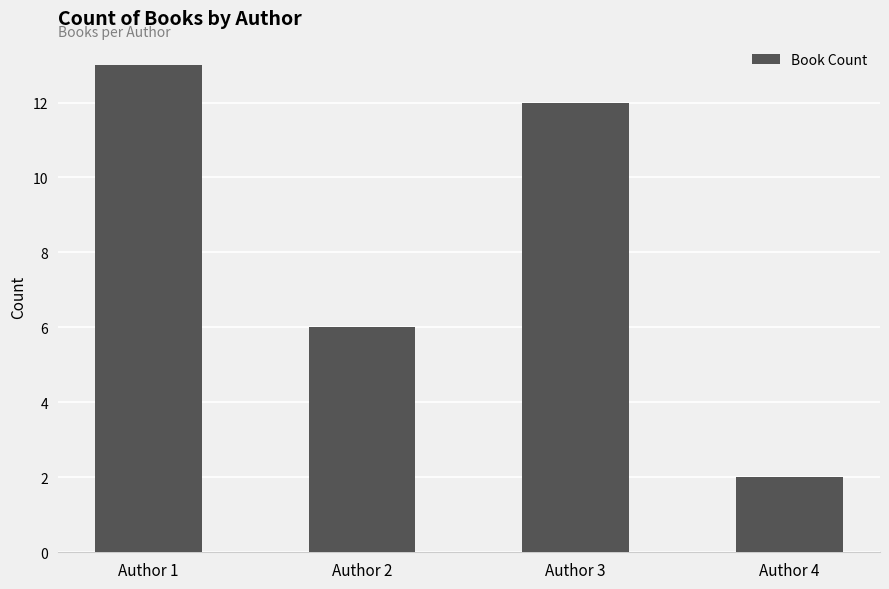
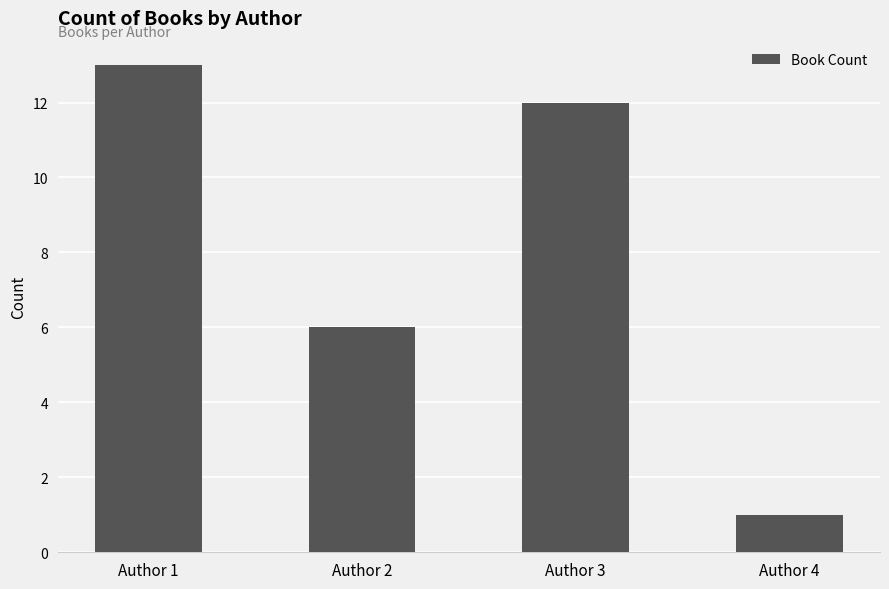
  {
    "Author 1": 13,
    "Author 2": 6,
    "Author 3": 12,
-   "Author 4": 2
+   "Author 4": 1
  }
